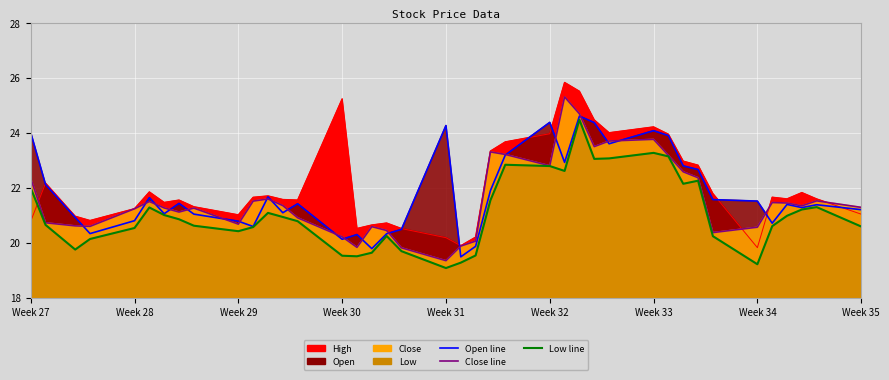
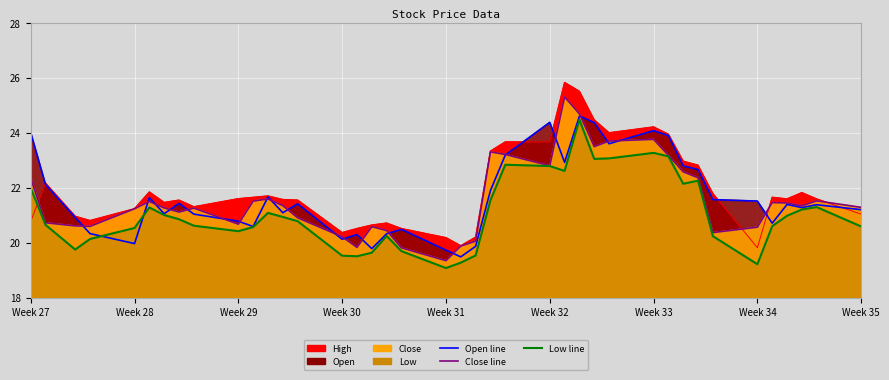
  {
    "High": {
      "Week 27": 20.8,
-     "Week 29": 21.0,
-     "Week 30": 25.2,
+     "Week 29": 21.6,
+     "Week 30": 20.4,
      "Week 31": 20.2,
-     "Week 32": 24.0,
+     "Week 32": 23.7,
      "Week 33": 24.2,
      "Week 34": 19.8,
      "Week 35": 21.0
    },
    "Open": {
      "Week 27": 24.0,
-     "Week 28": 20.8,
+     "Week 28": 20.0,
      "Week 29": 20.8,
-     "Week 31": 24.3,
+     "Week 31": 19.7,
      "Week 32": 24.4,
      "Week 33": 24.1,
      "Week 34": 21.5
    }
  }
